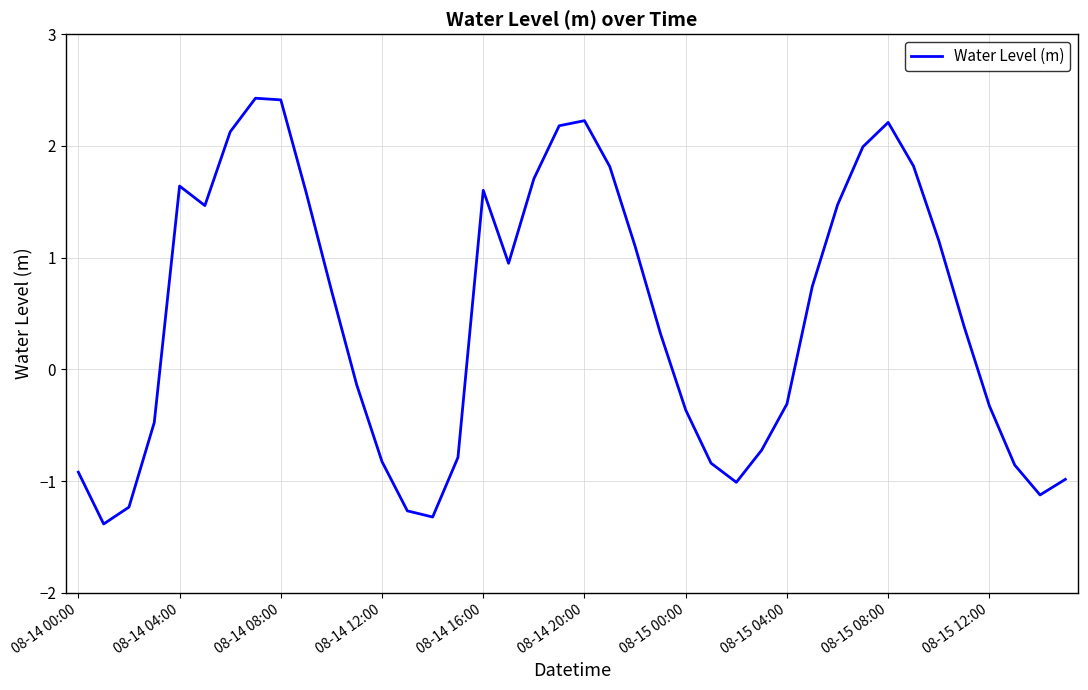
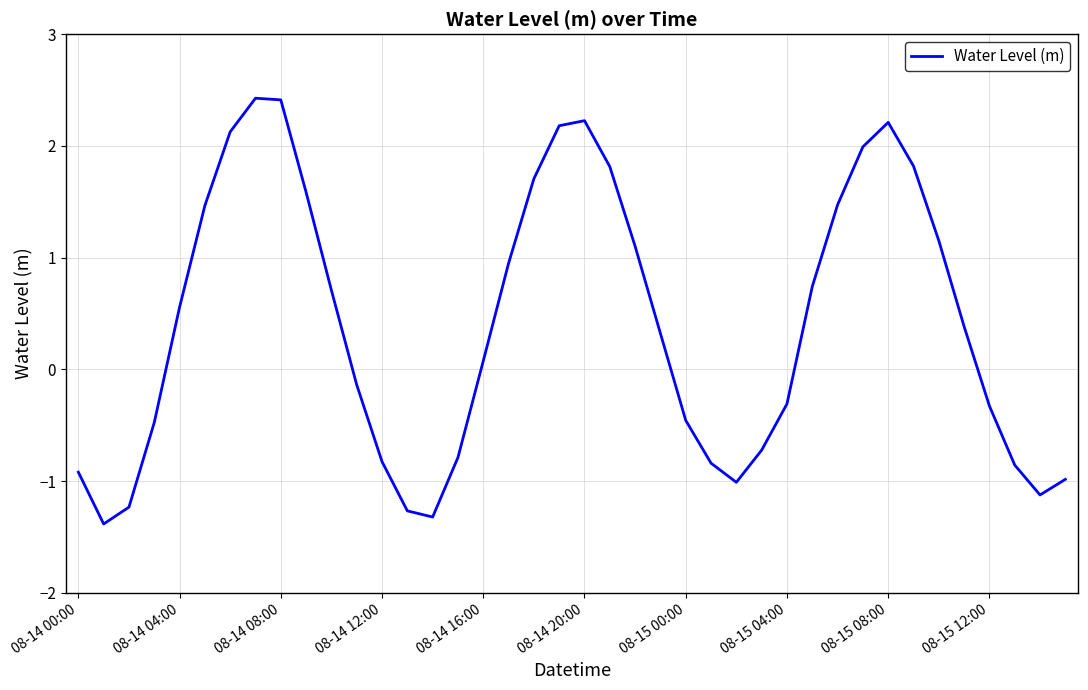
  {
    "08-14 00:00": -0.92,
-   "08-14 04:00": 1.64,
+   "08-14 04:00": 0.56,
    "08-14 08:00": 2.41,
    "08-14 12:00": -0.83,
-   "08-14 16:00": 1.60,
+   "08-14 16:00": 0.08,
    "08-14 20:00": 2.23,
-   "08-15 00:00": -0.36,
+   "08-15 00:00": -0.46,
    "08-15 04:00": -0.31,
    "08-15 08:00": 2.21,
    "08-15 12:00": -0.33
  }
